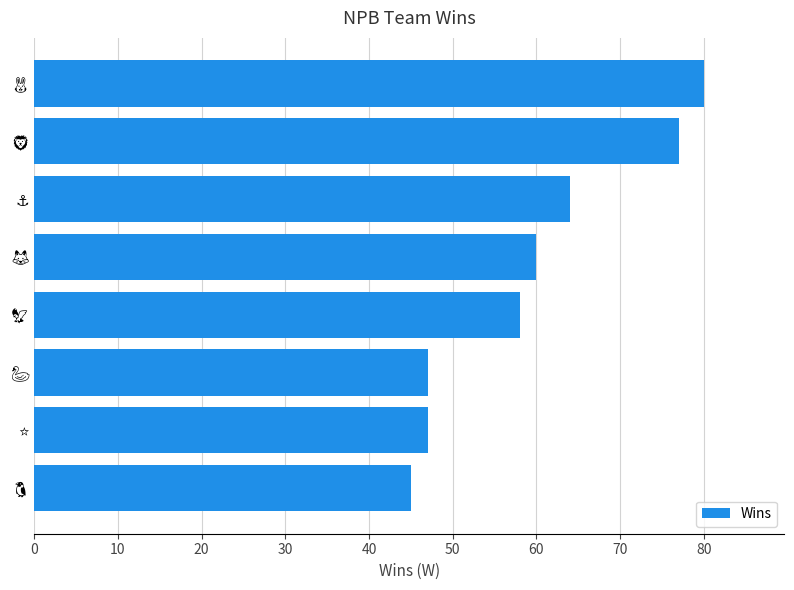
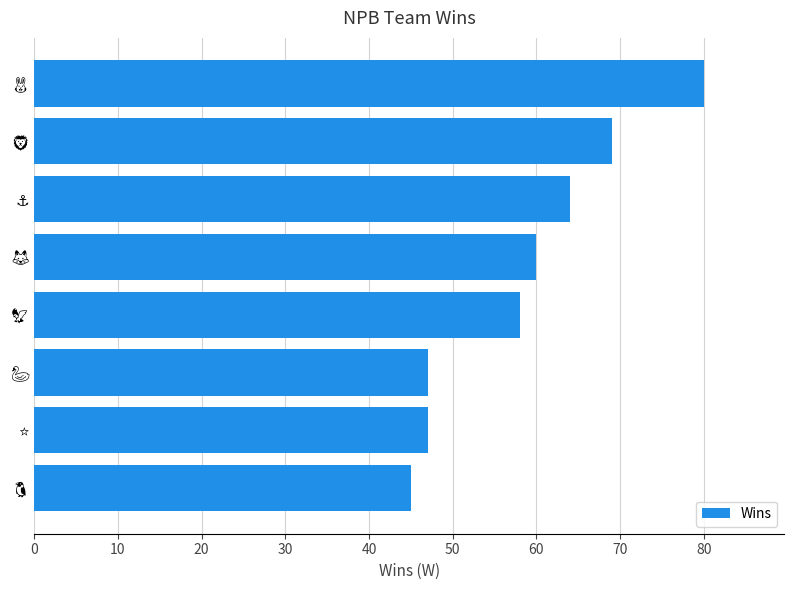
  {
    "🐰": 80,
-   "🦁": 77,
+   "🦁": 69,
    "⚓": 64,
    "🦊": 60,
    "🦅": 58,
    "🦢": 47,
    "⭐": 47,
    "🐧": 45
  }
